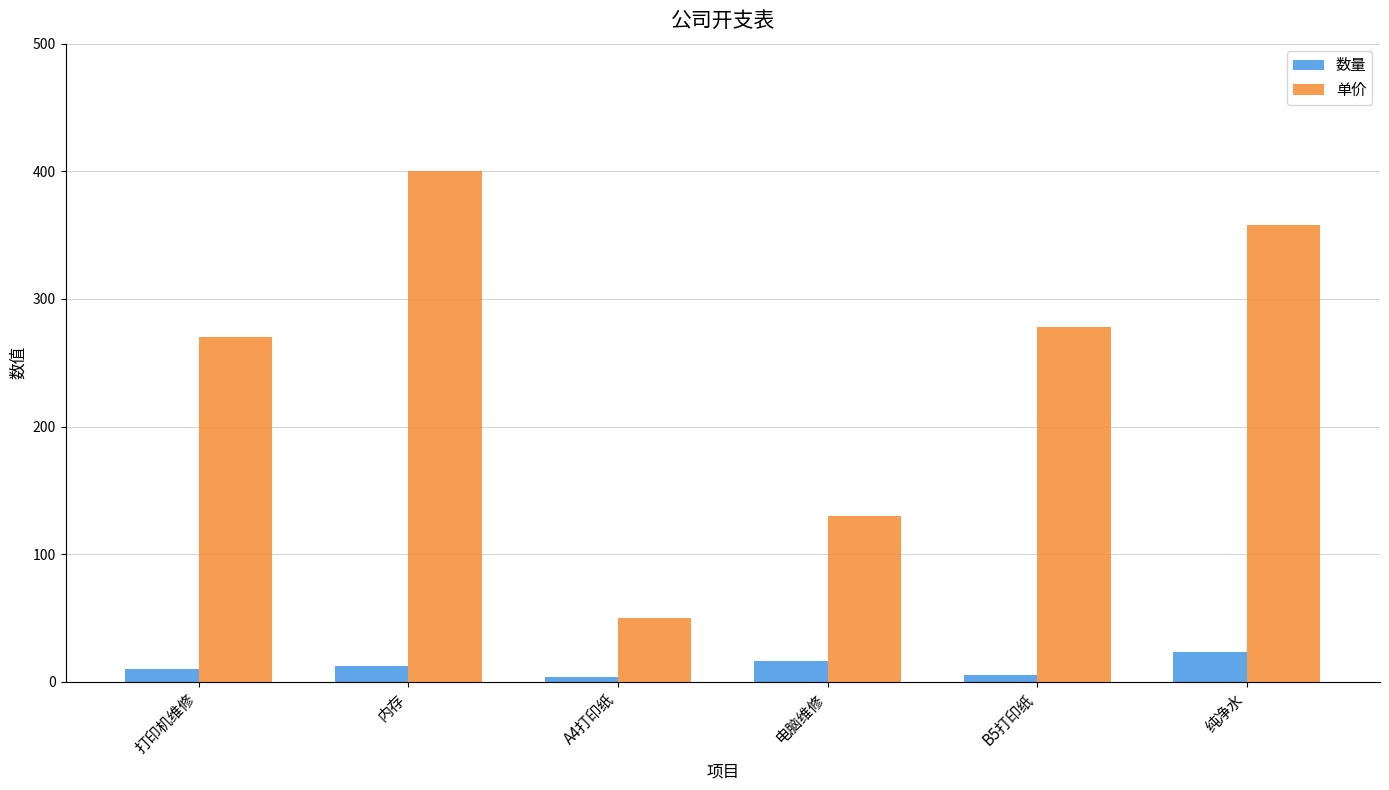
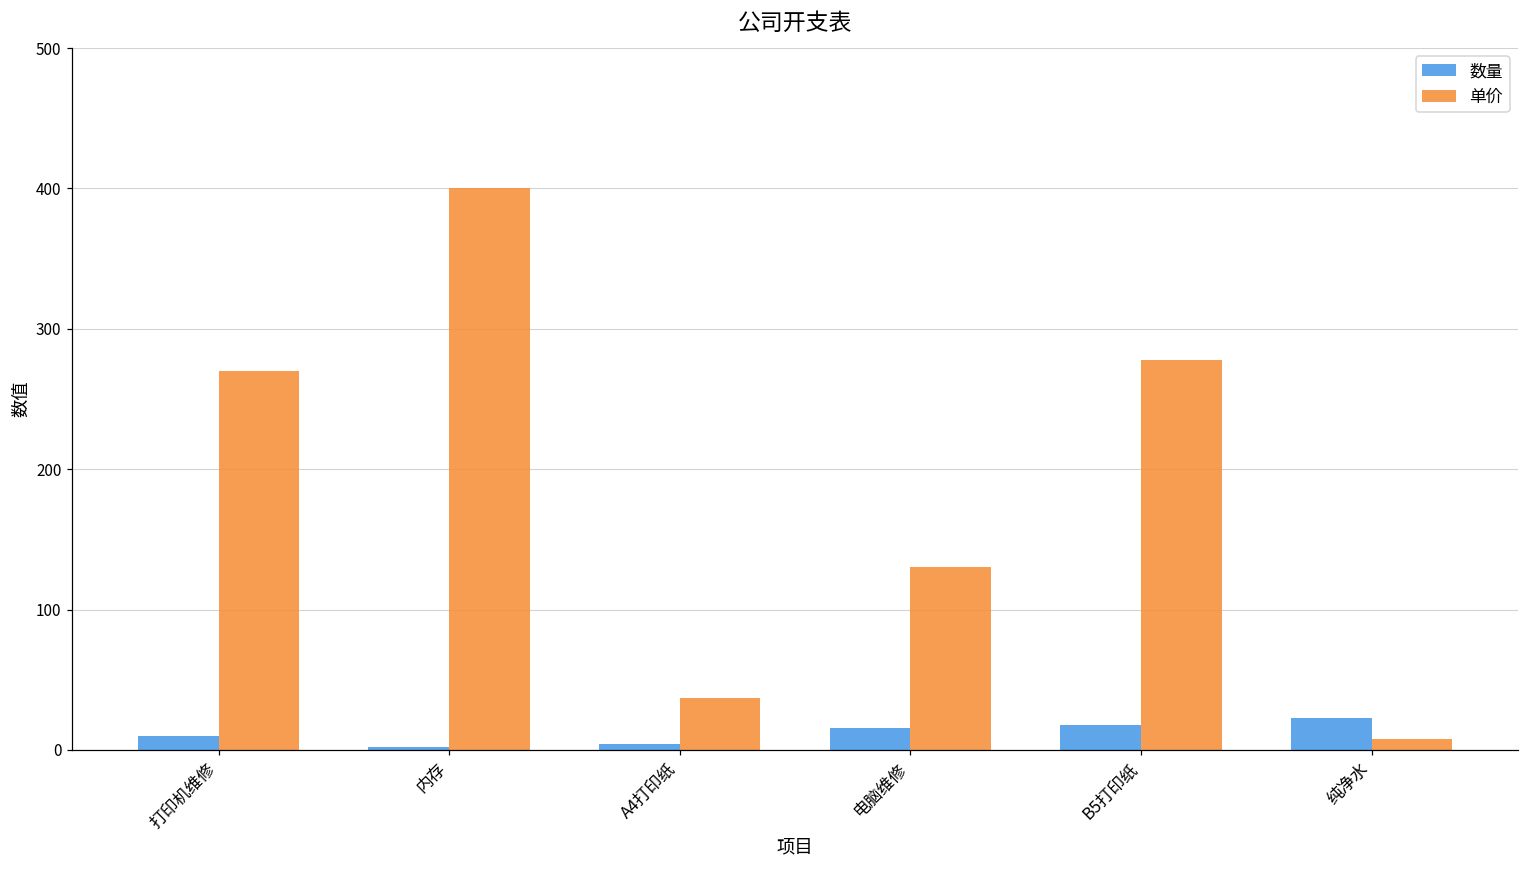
  {
    "数量": {
      "打印机维修": 10,
-     "内存": 12,
+     "内存": 2,
      "A4打印纸": 4,
      "电脑维修": 16,
-     "B5打印纸": 5,
+     "B5打印纸": 18,
      "纯净水": 23
    },
    "单价": {
      "打印机维修": 270,
      "内存": 400,
-     "A4打印纸": 50,
+     "A4打印纸": 37,
      "电脑维修": 130,
      "B5打印纸": 278,
-     "纯净水": 358
+     "纯净水": 8
    }
  }
